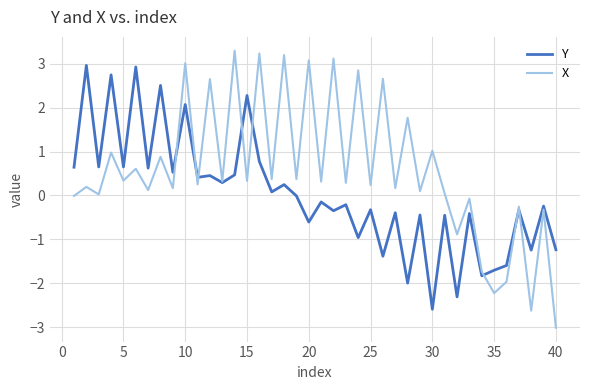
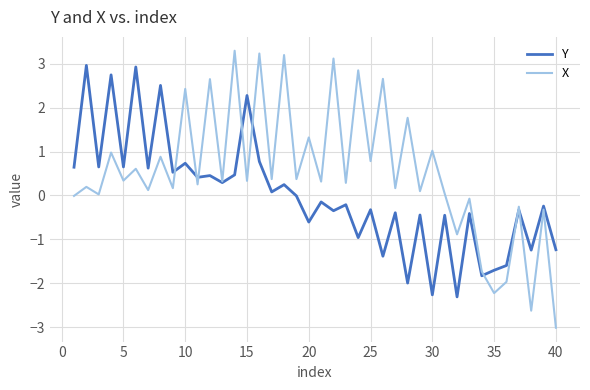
  {
    "Y": {
      "5": 0.6,
-     "10": 2.1,
+     "10": 0.7,
      "15": 2.3,
      "20": -0.6,
      "25": -0.3,
-     "30": -2.6,
+     "30": -2.3,
      "35": -1.7,
      "40": -1.2
    },
    "X": {
      "5": 0.3,
-     "10": 3.0,
+     "10": 2.4,
      "15": 0.3,
-     "20": 3.1,
-     "25": 0.2,
+     "20": 1.3,
+     "25": 0.8,
      "30": 1.0,
      "35": -2.2,
      "40": -3.0
    }
  }
